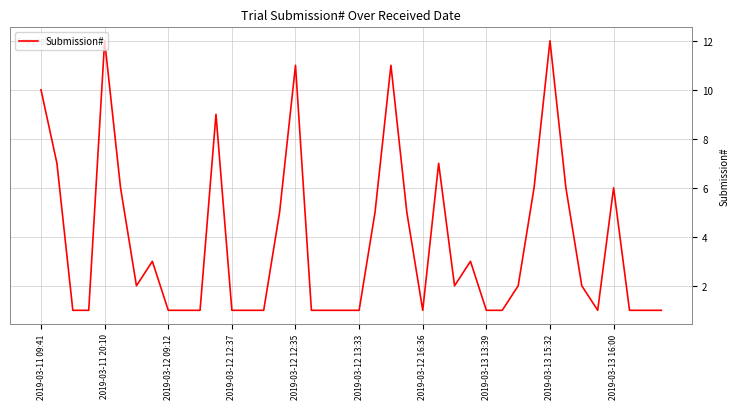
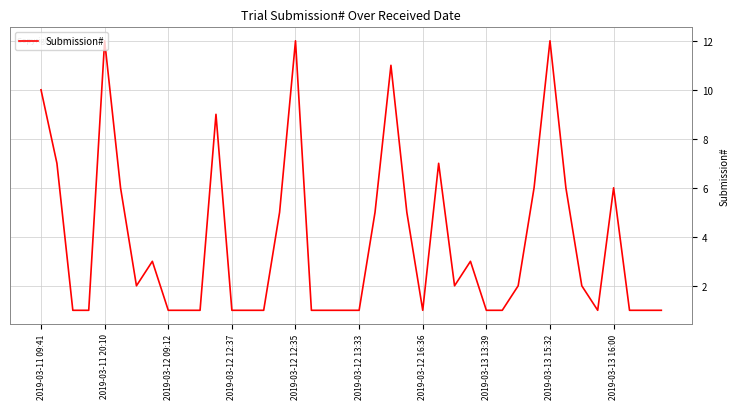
  {
    "2019-03-11 09:41": 10,
    "2019-03-12 09:12": 1,
    "2019-03-12 12:37": 1,
-   "2019-03-12 12:35": 11,
+   "2019-03-12 12:35": 12,
    "2019-03-12 13:33": 1,
    "2019-03-12 16:36": 1,
    "2019-03-13 13:39": 1,
    "2019-03-13 15:32": 12,
    "2019-03-13 16:00": 6
  }
